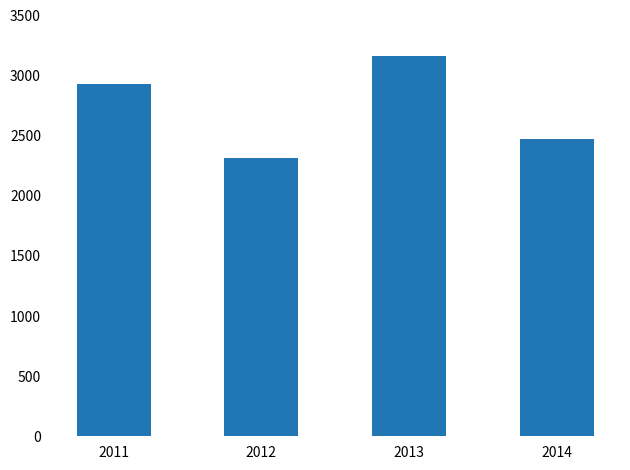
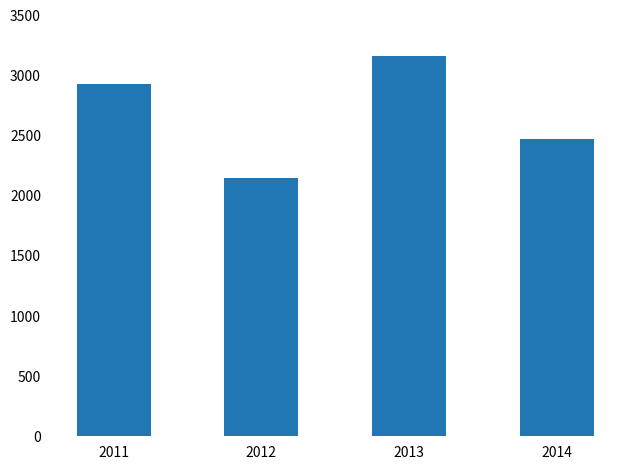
  {
    "2011": 2930,
-   "2012": 2320,
+   "2012": 2150,
    "2013": 3160,
    "2014": 2470
  }
